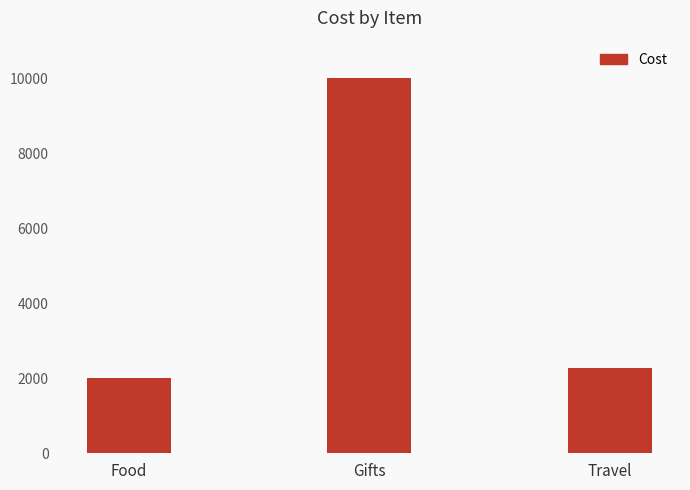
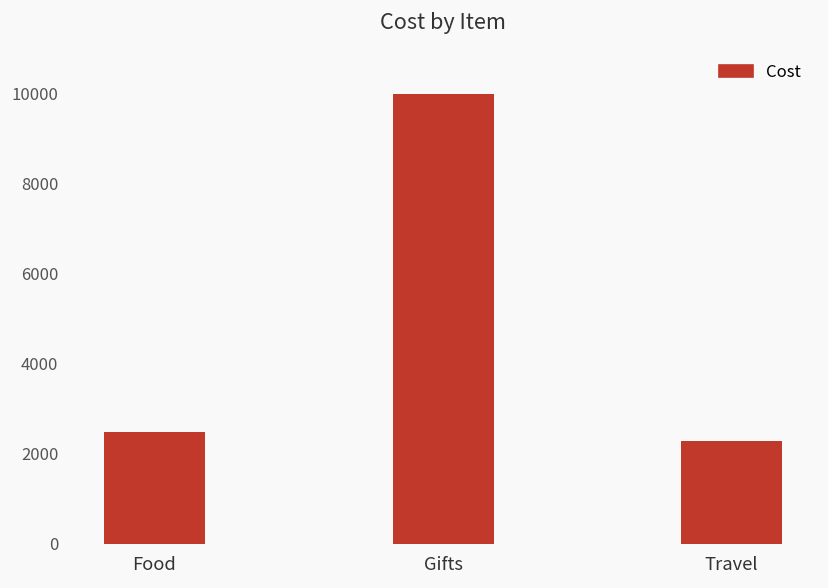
  {
-   "Food": 2000,
+   "Food": 2500,
    "Gifts": 10000,
    "Travel": 2300
  }
